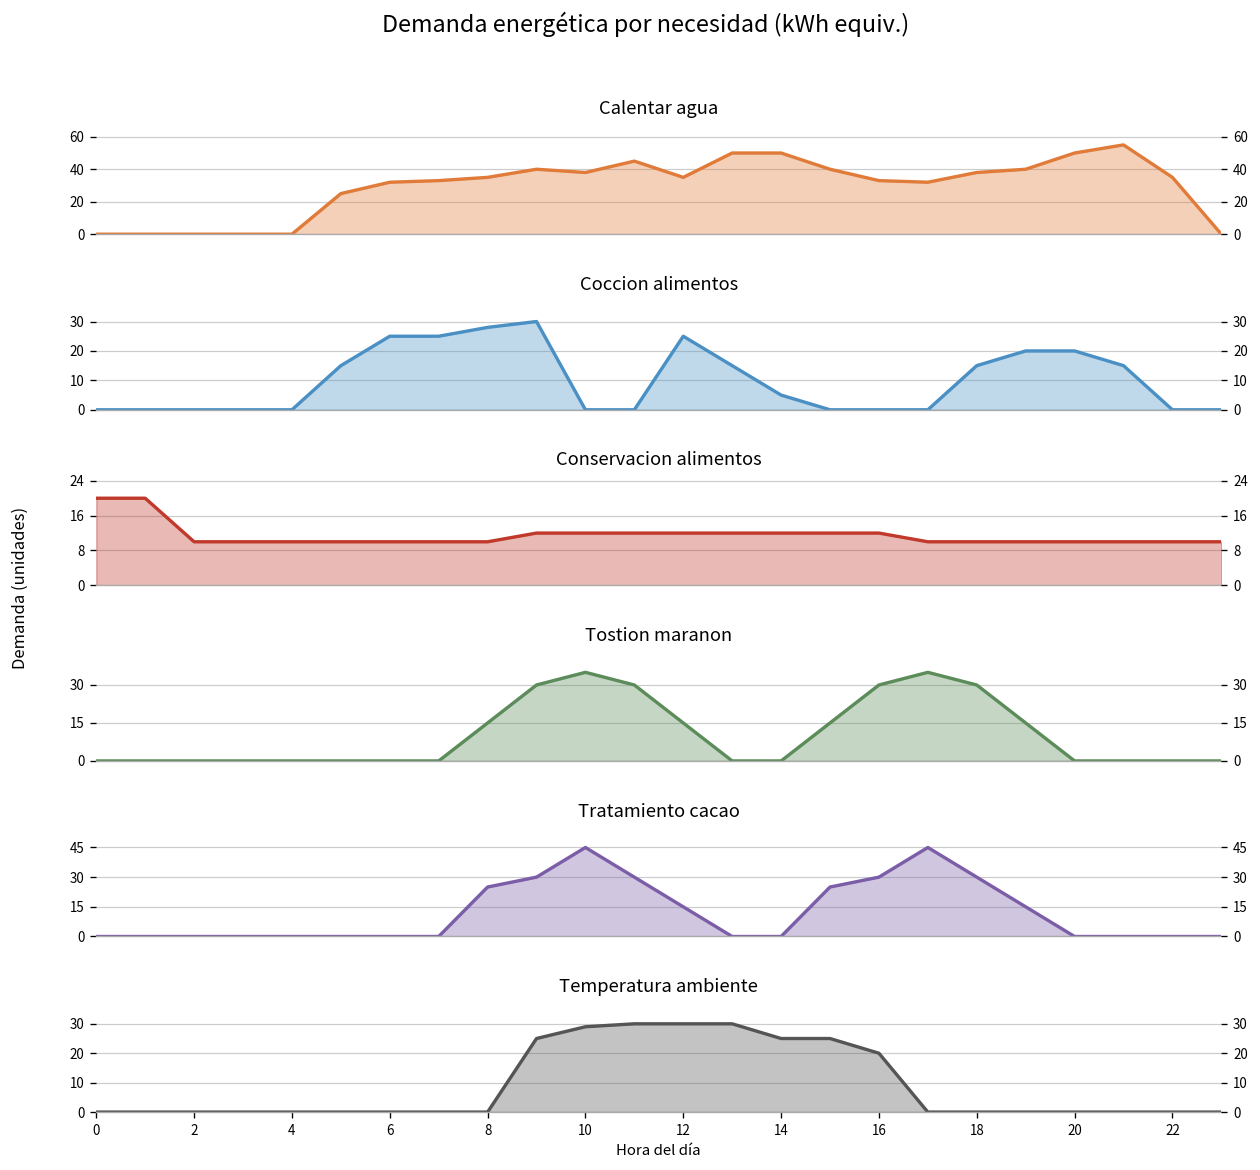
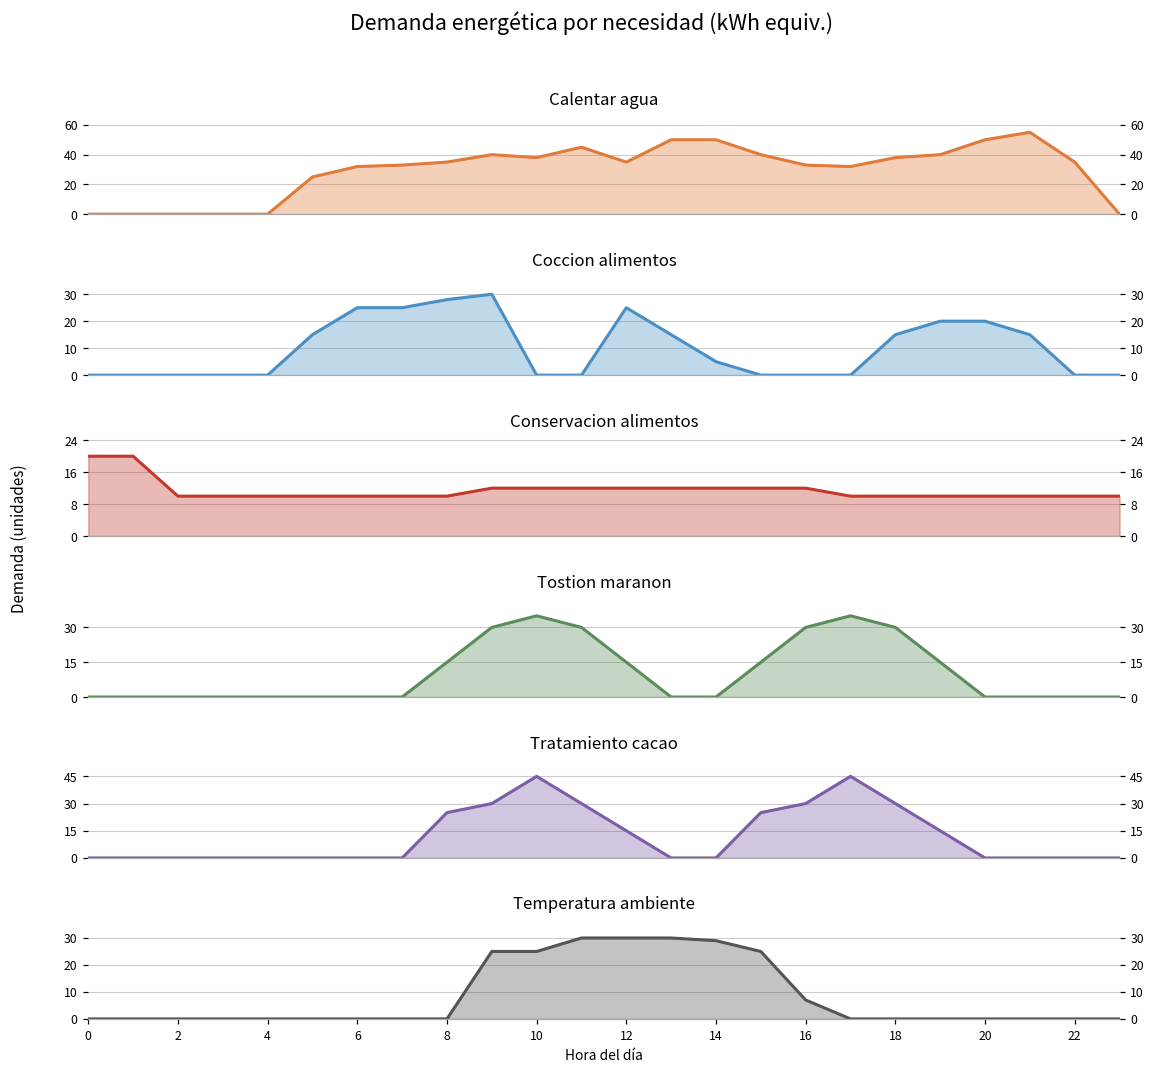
  {
    "Temperatura ambiente": {
      "0": 0,
      "2": 0,
      "4": 0,
      "6": 0,
      "8": 0,
-     "10": 29,
+     "10": 25,
      "12": 30,
-     "14": 25,
-     "16": 20,
+     "14": 29,
+     "16": 7,
      "18": 0,
      "20": 0,
      "22": 0
    }
  }
